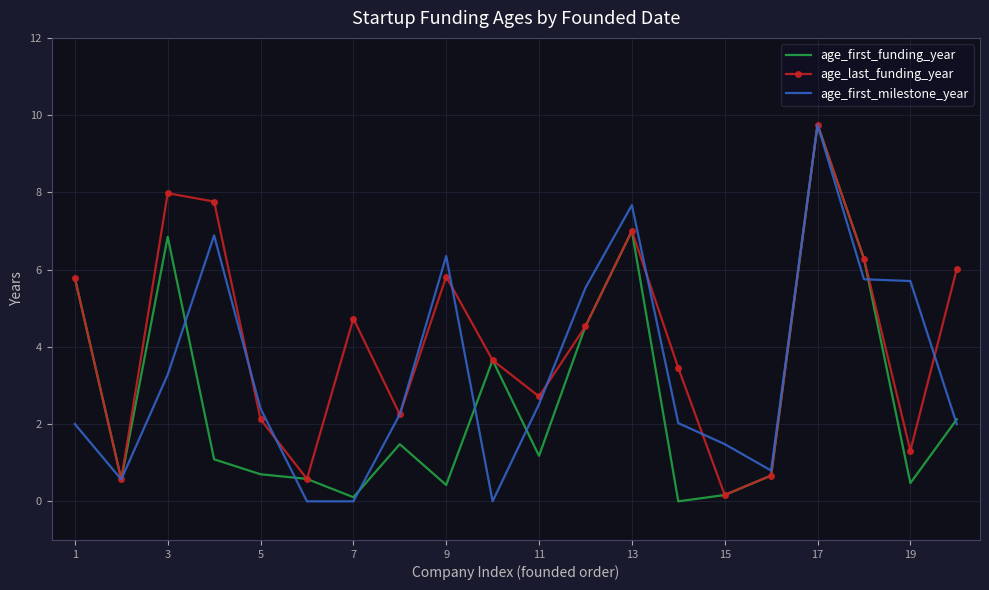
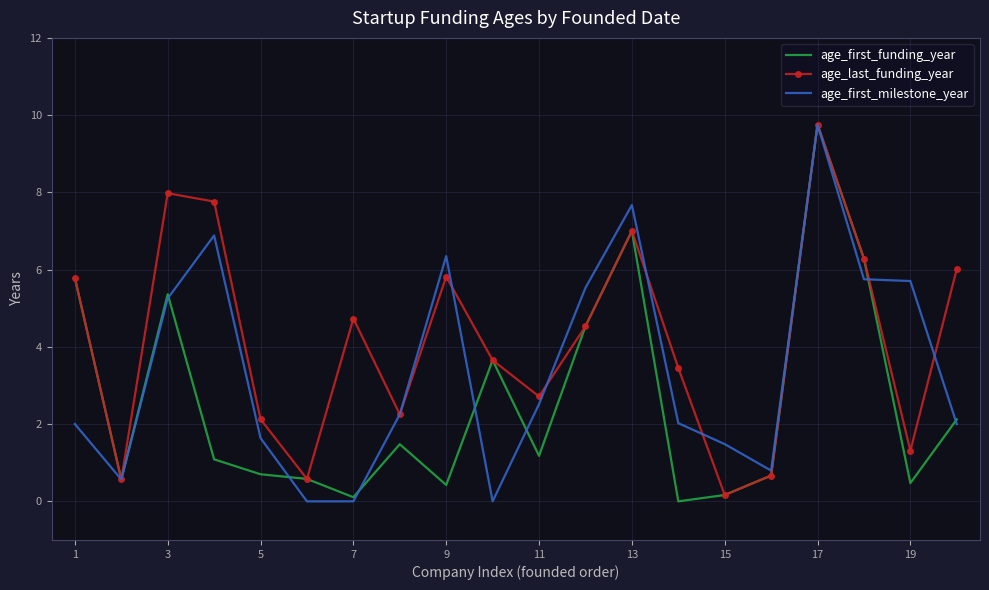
  {
    "age_first_funding_year": {
-     "3": 6.9,
+     "3": 5.4,
      "5": 0.7,
      "7": 0.1,
      "9": 0.4,
      "11": 1.2,
      "19": 0.5
    },
    "age_last_funding_year": {
      "3": 8.0,
      "5": 2.1,
      "7": 4.7,
      "9": 5.8,
      "11": 2.7,
      "19": 1.3
    },
    "age_first_milestone_year": {
      "1": 2.0,
-     "3": 3.3,
-     "5": 2.4,
+     "3": 5.3,
+     "5": 1.6,
      "7": 0.0,
      "9": 6.4,
      "11": 2.5,
      "13": 7.7,
      "15": 1.5,
      "19": 5.7
    }
  }
